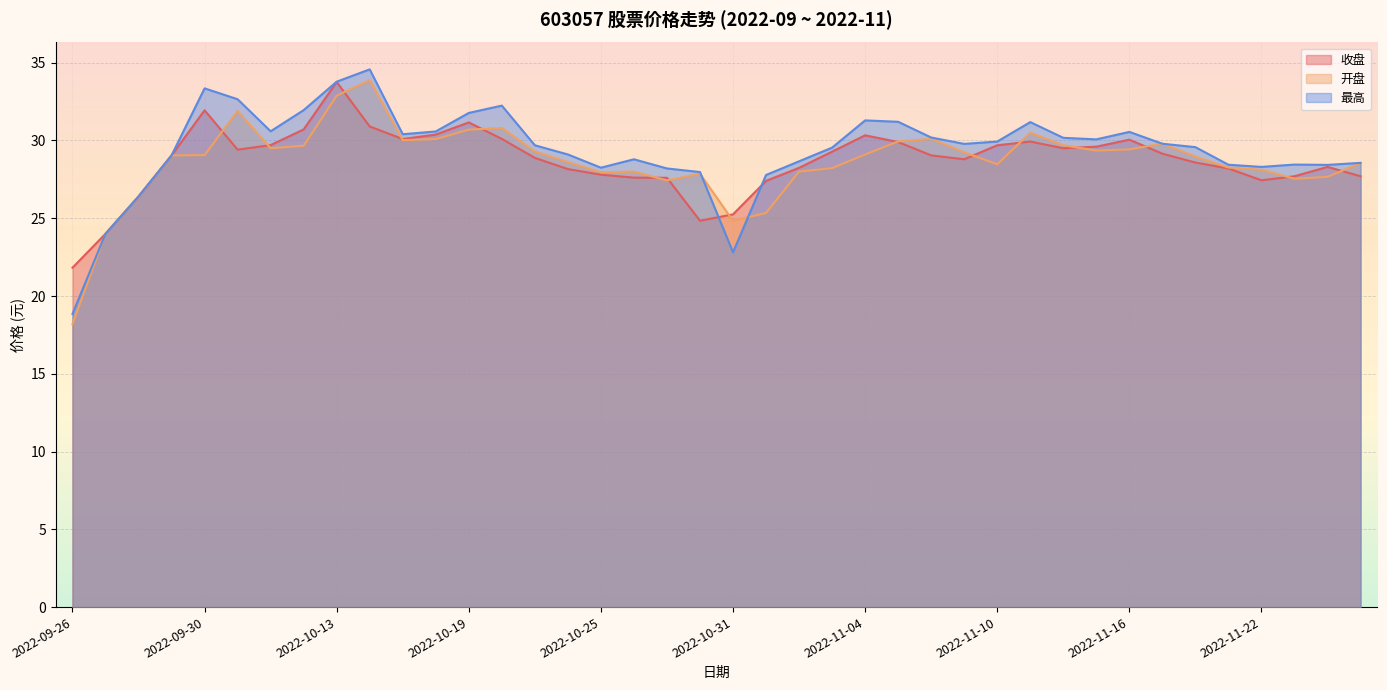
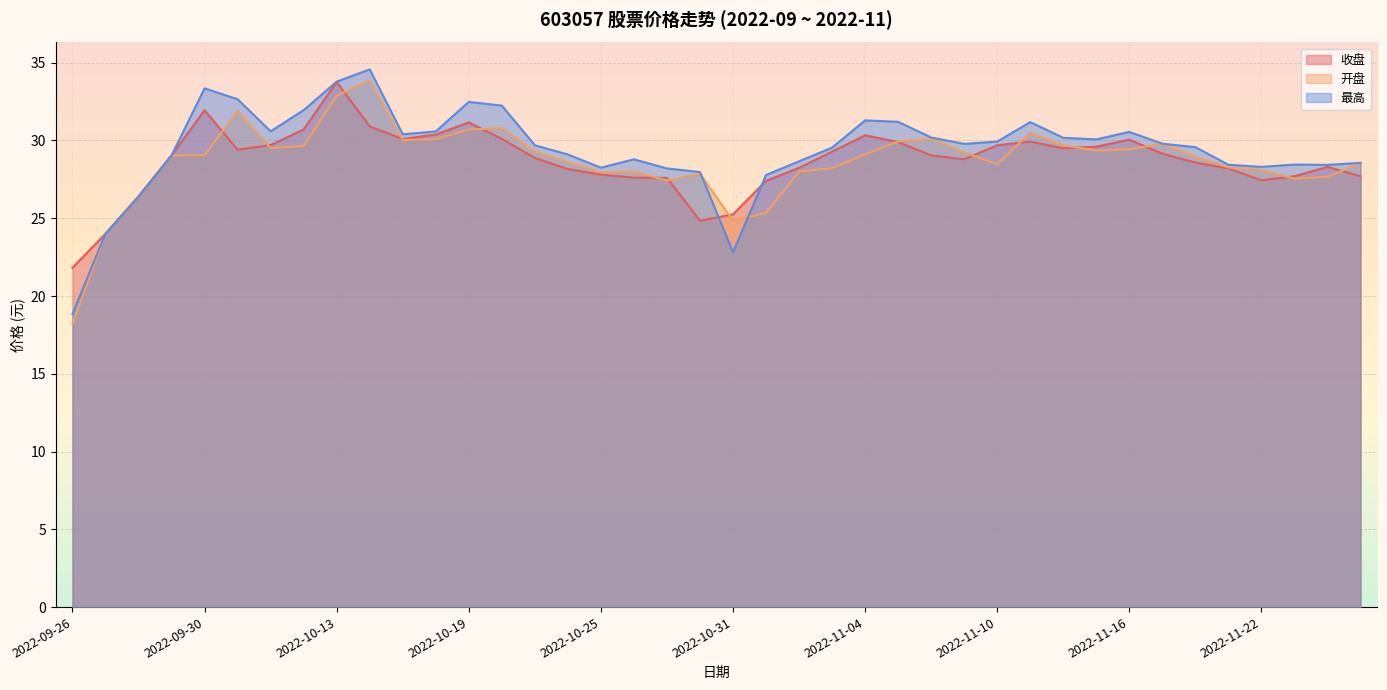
  {
    "最高": {
      "2022-09-26": 18.9,
      "2022-09-30": 33.4,
-     "2022-10-19": 31.8,
+     "2022-10-19": 32.5,
      "2022-10-25": 28.3,
      "2022-10-31": 22.8,
      "2022-11-04": 31.3,
      "2022-11-10": 29.9,
      "2022-11-16": 30.6,
      "2022-11-22": 28.3
    }
  }
